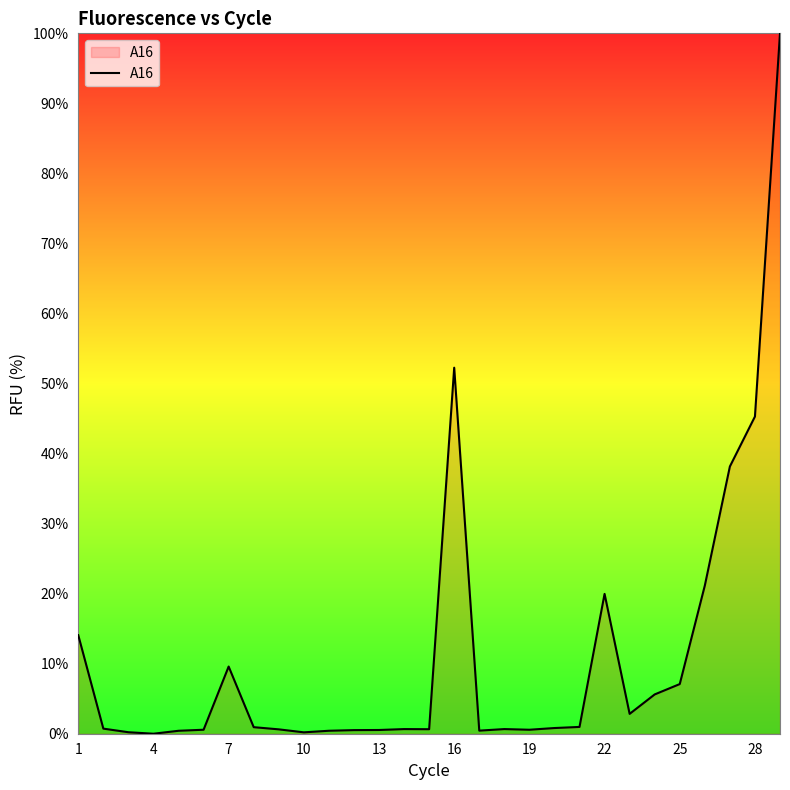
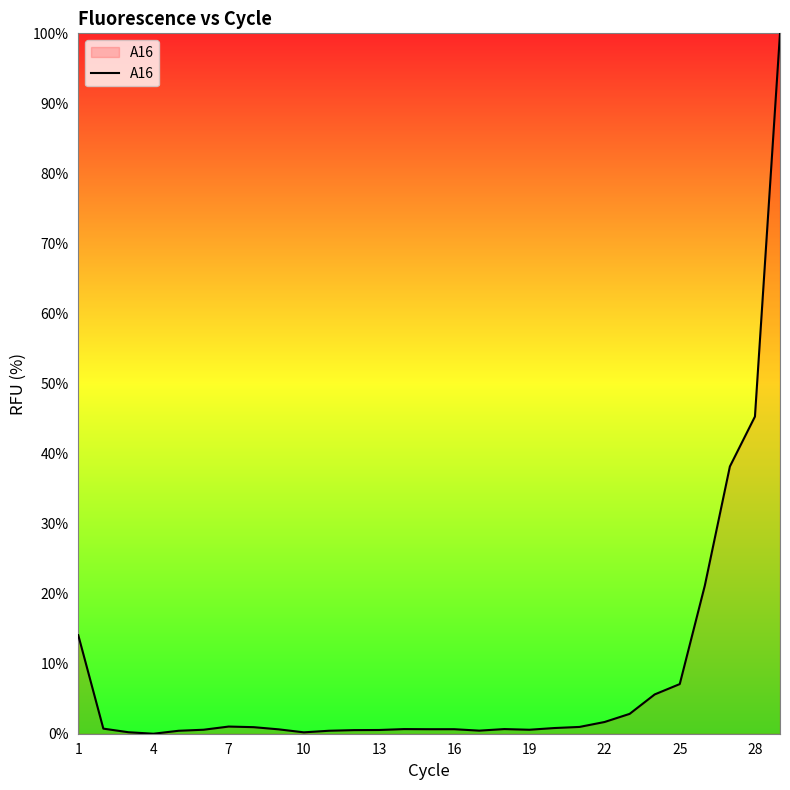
  {
    "1": "14%",
    "4": "0%",
-   "7": "10%",
+   "7": "1%",
    "10": "0%",
    "13": "1%",
-   "16": "52%",
+   "16": "1%",
    "19": "1%",
-   "22": "20%",
+   "22": "2%",
    "25": "7%",
    "28": "45%"
  }
